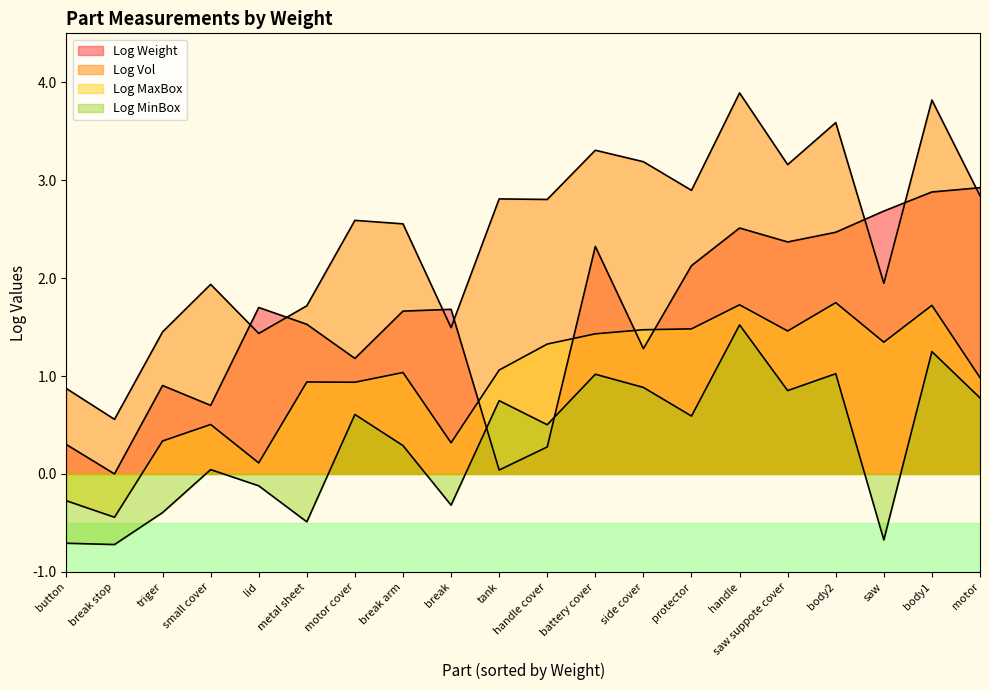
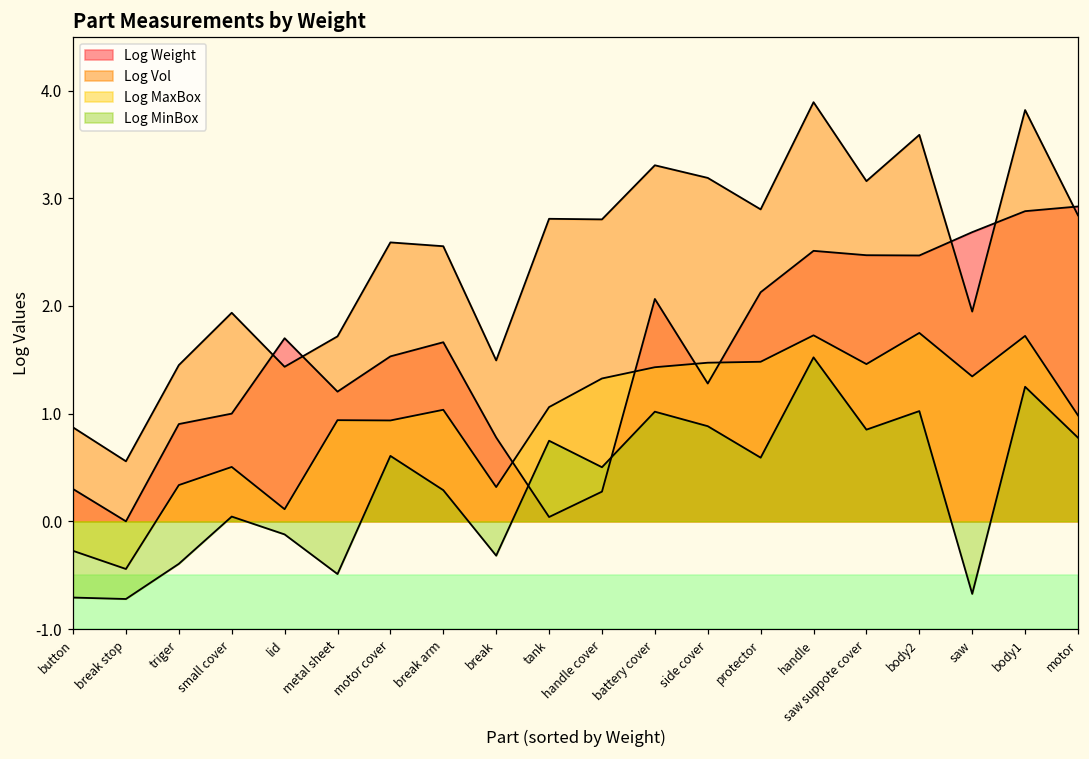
  {
    "Log Weight": {
      "button": 0.3,
      "triger": 0.9,
-     "small cover": 0.7,
+     "small cover": 1.0,
      "lid": 1.7,
-     "metal sheet": 1.5,
-     "motor cover": 1.2,
+     "metal sheet": 1.2,
+     "motor cover": 1.5,
      "break arm": 1.7,
-     "break": 1.7,
+     "break": 0.8,
      "tank": 0.0,
      "handle cover": 0.3,
-     "battery cover": 2.3,
+     "battery cover": 2.1,
      "side cover": 1.3,
      "protector": 2.1,
      "handle": 2.5,
-     "saw suppote cover": 2.4,
+     "saw suppote cover": 2.5,
      "body2": 2.5,
      "saw": 2.7,
      "body1": 2.9,
      "motor": 2.9
    }
  }
